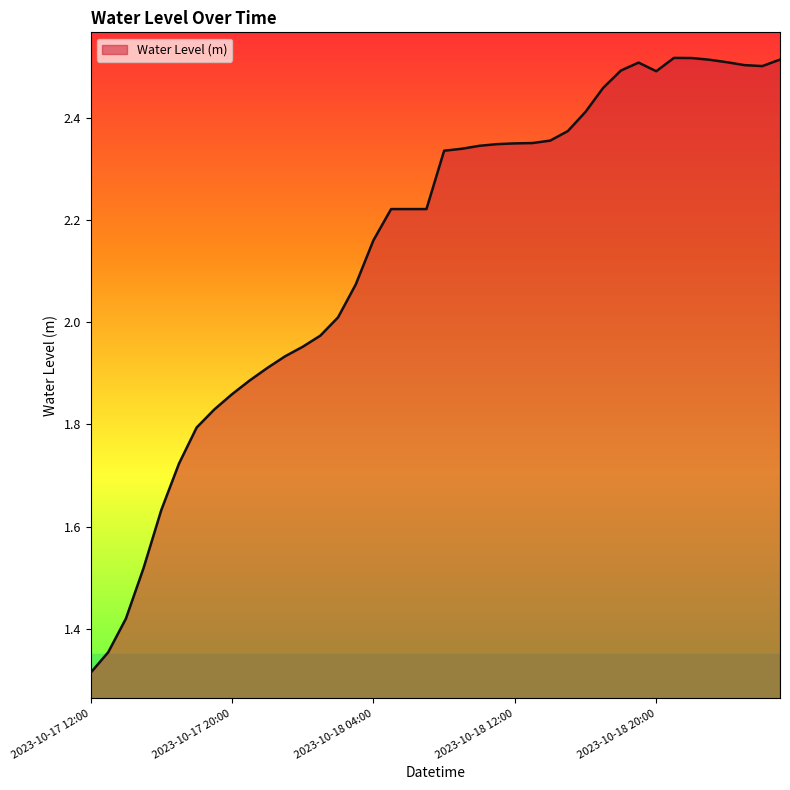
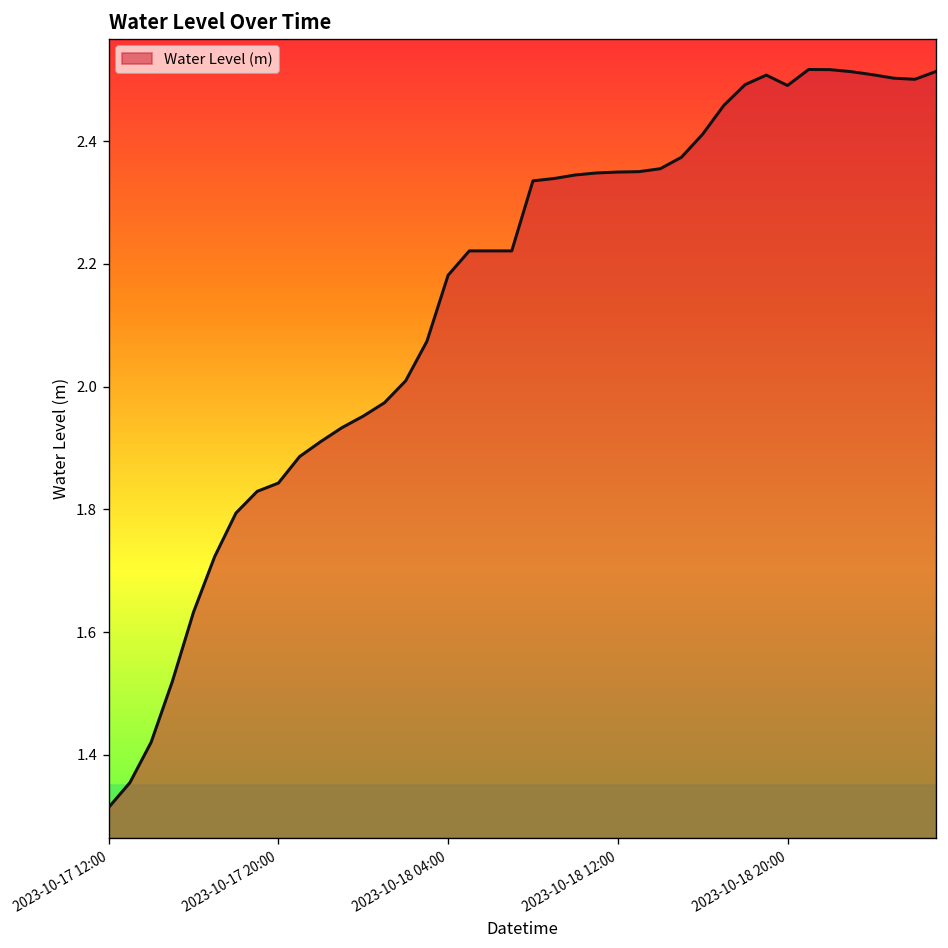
  {
-   "2023-10-17 20:00": 1.86,
-   "2023-10-18 04:00": 2.16,
+   "2023-10-17 20:00": 1.84,
+   "2023-10-18 04:00": 2.18,
    "2023-10-18 12:00": 2.35,
    "2023-10-18 20:00": 2.49
  }
